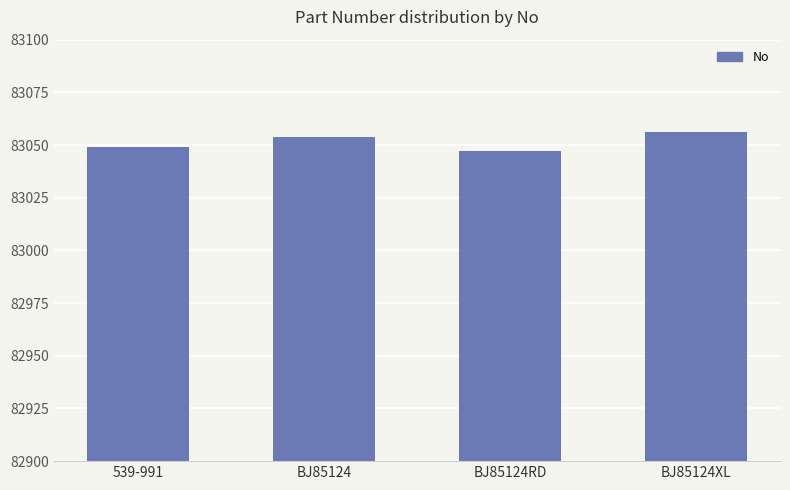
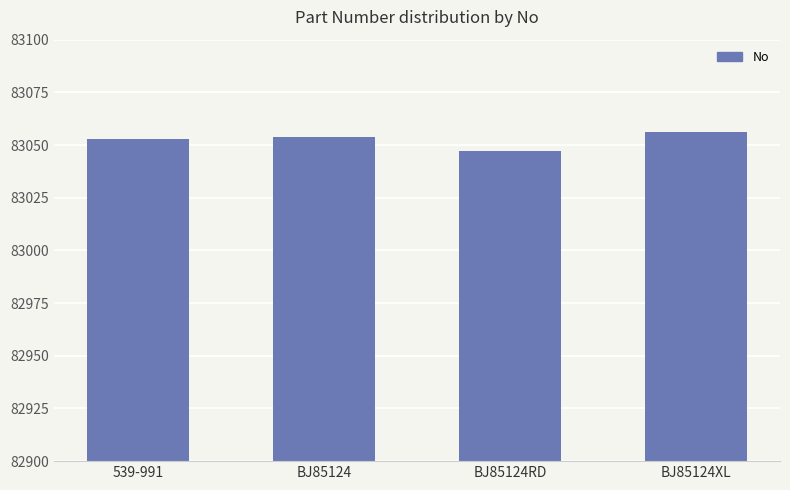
  {
-   "539-991": 83049,
+   "539-991": 83053,
    "BJ85124": 83054,
    "BJ85124RD": 83047,
    "BJ85124XL": 83056
  }
